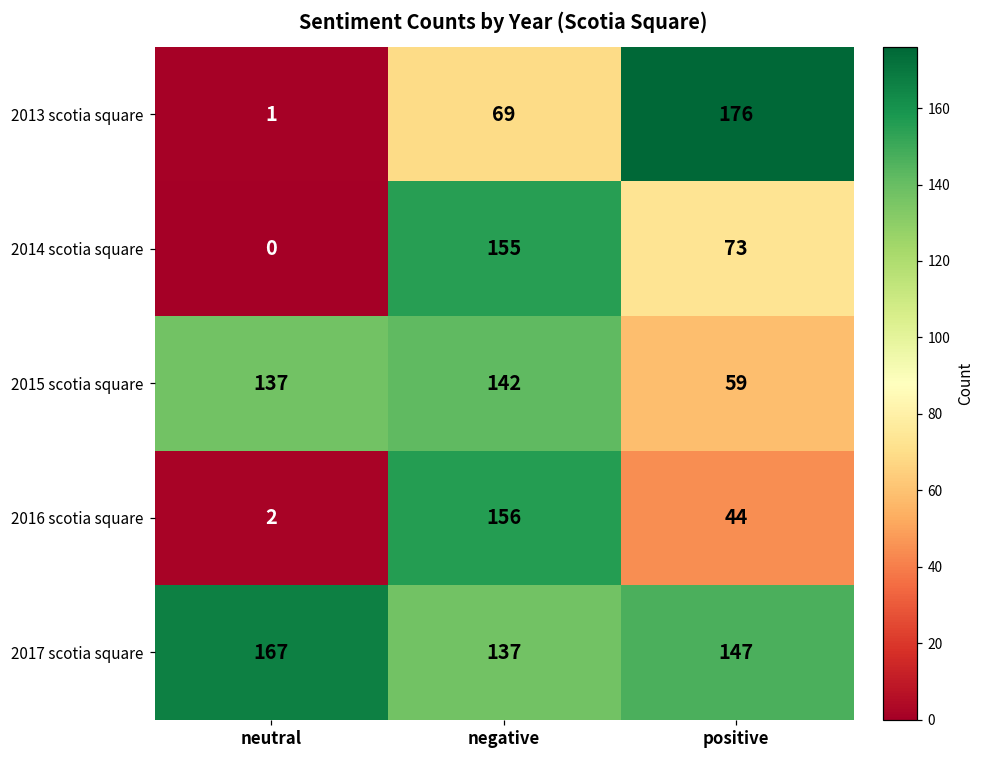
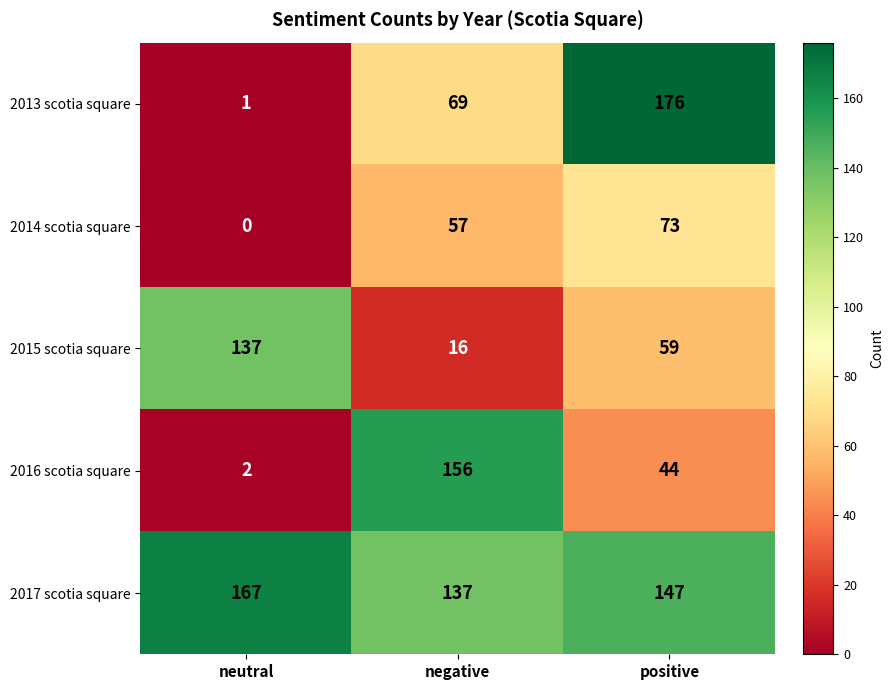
  {
    "2013 scotia square": {
      "neutral": 1,
      "negative": 69,
      "positive": 176
    },
    "2014 scotia square": {
      "neutral": 0,
-     "negative": 155,
+     "negative": 57,
      "positive": 73
    },
    "2015 scotia square": {
      "neutral": 137,
-     "negative": 142,
+     "negative": 16,
      "positive": 59
    },
    "2016 scotia square": {
      "neutral": 2,
      "negative": 156,
      "positive": 44
    },
    "2017 scotia square": {
      "neutral": 167,
      "negative": 137,
      "positive": 147
    }
  }
